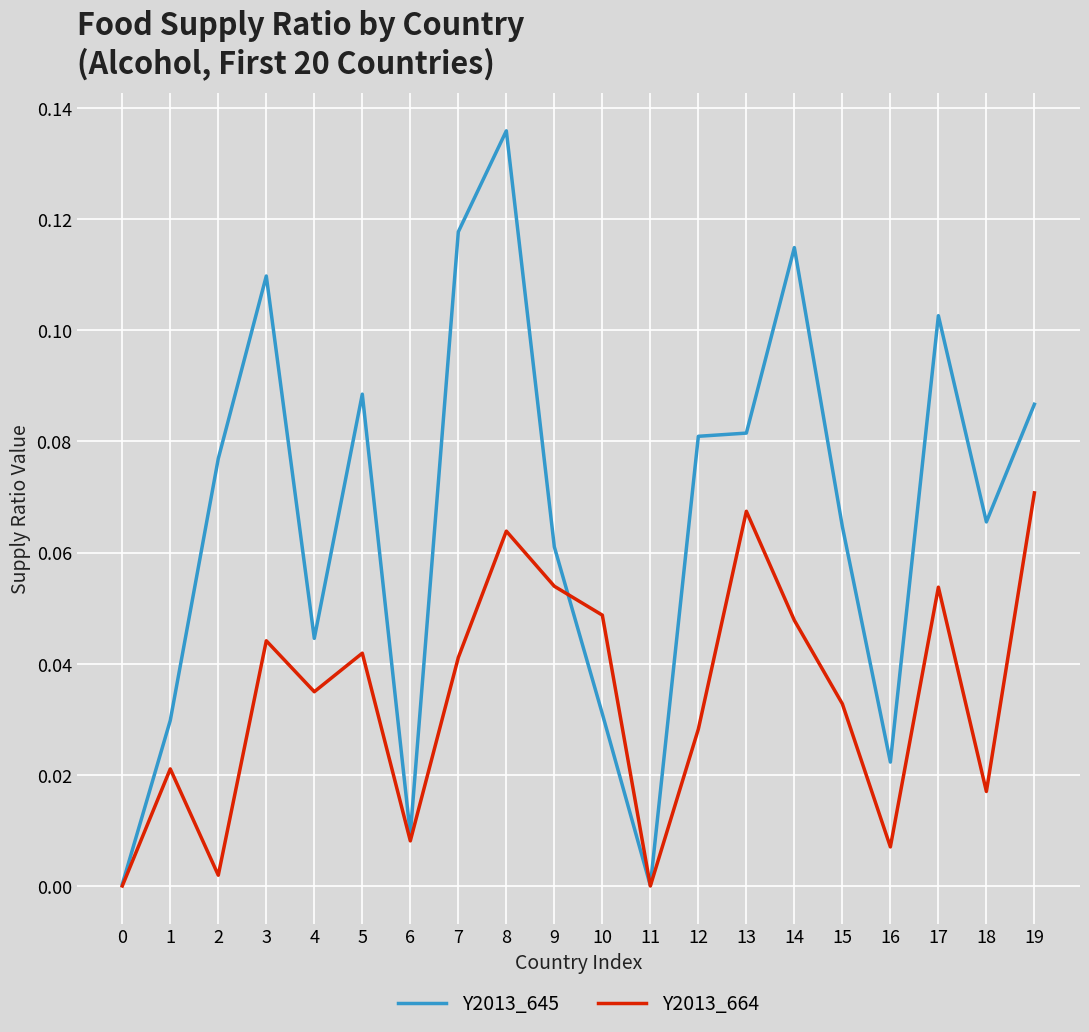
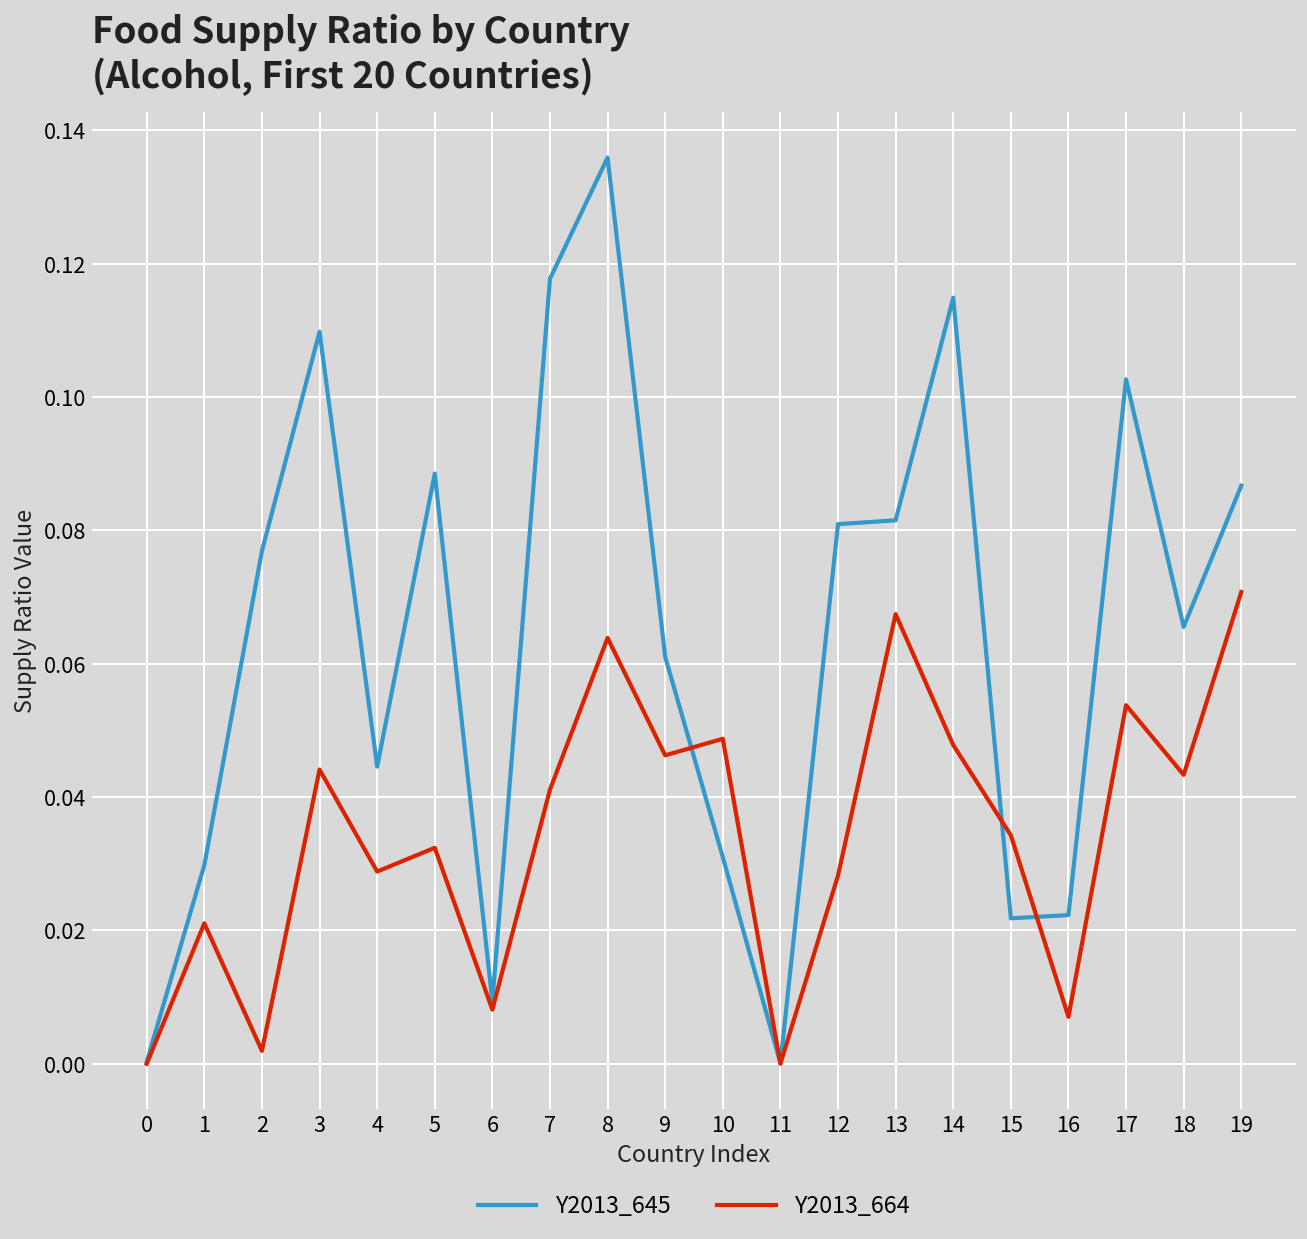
  {
    "Y2013_645": {
      "1": 0.030,
      "2": 0.077,
      "3": 0.110,
      "4": 0.045,
      "5": 0.089,
      "6": 0.009,
      "7": 0.118,
      "8": 0.136,
      "9": 0.061,
      "10": 0.031,
      "12": 0.081,
      "13": 0.082,
      "14": 0.115,
-     "15": 0.065,
+     "15": 0.022,
      "16": 0.022,
      "17": 0.103,
      "18": 0.066,
      "19": 0.087
    },
    "Y2013_664": {
      "1": 0.021,
      "2": 0.002,
      "3": 0.044,
-     "4": 0.035,
-     "5": 0.042,
+     "4": 0.029,
+     "5": 0.032,
      "6": 0.008,
      "7": 0.041,
      "8": 0.064,
-     "9": 0.054,
+     "9": 0.046,
      "10": 0.049,
      "12": 0.028,
      "13": 0.067,
      "14": 0.048,
-     "15": 0.033,
+     "15": 0.034,
      "16": 0.007,
      "17": 0.054,
-     "18": 0.017,
+     "18": 0.043,
      "19": 0.071
    }
  }
